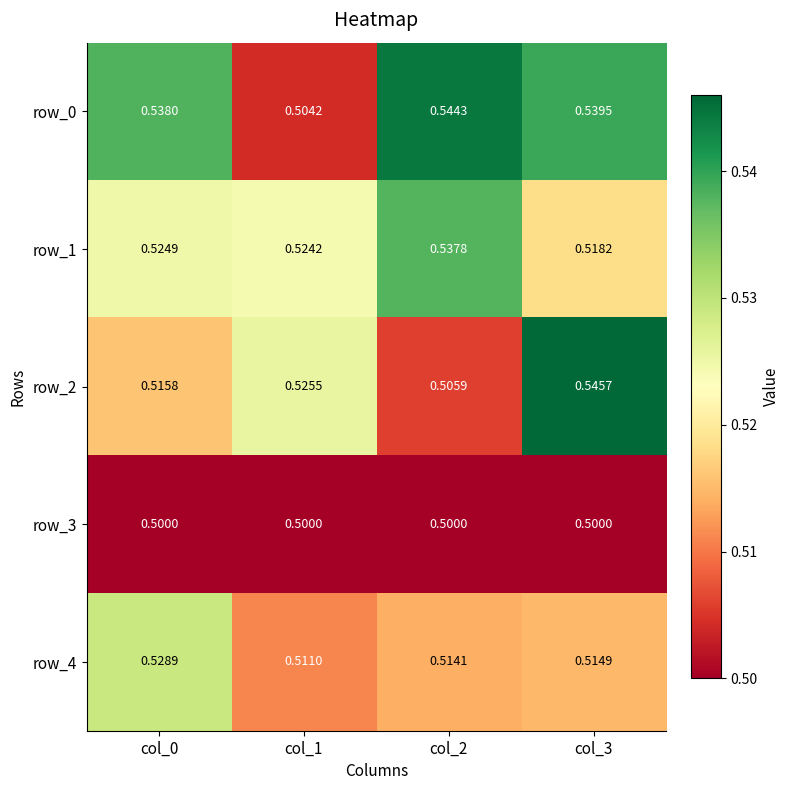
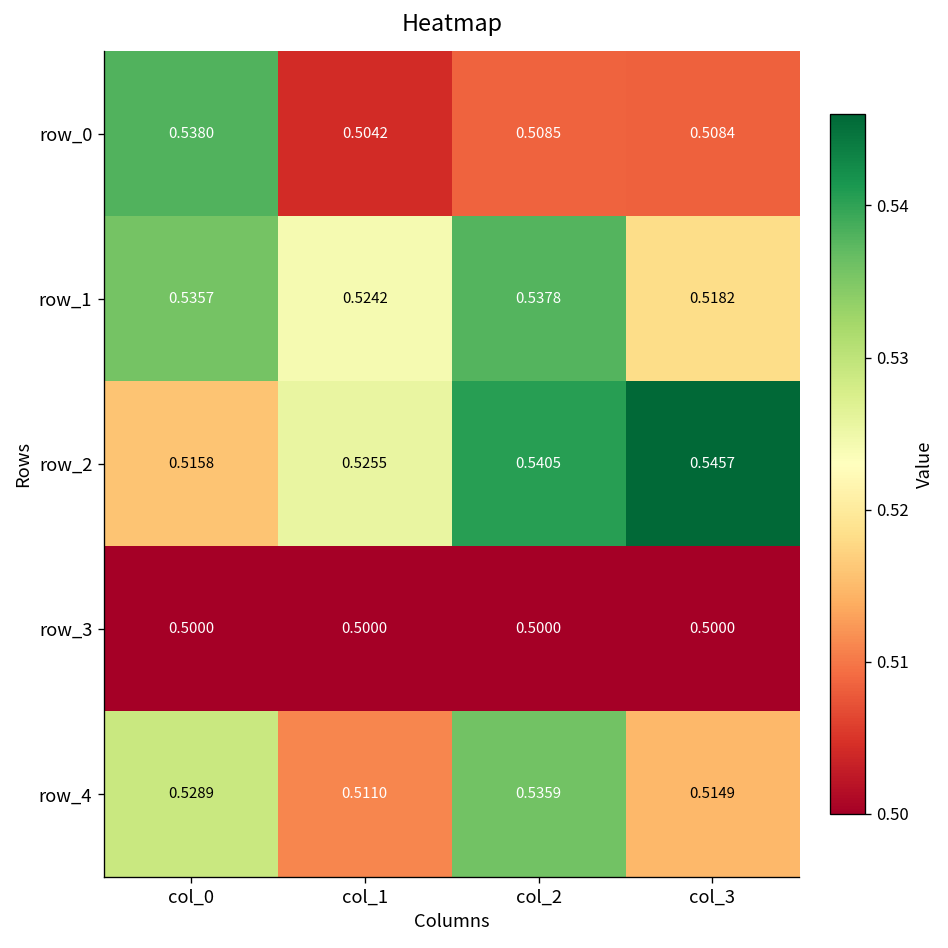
  {
    "row_0": {
      "col_0": 0.5380,
      "col_1": 0.5042,
-     "col_2": 0.5443,
-     "col_3": 0.5395
+     "col_2": 0.5085,
+     "col_3": 0.5084
    },
    "row_1": {
-     "col_0": 0.5249,
+     "col_0": 0.5357,
      "col_1": 0.5242,
      "col_2": 0.5378,
      "col_3": 0.5182
    },
    "row_2": {
      "col_0": 0.5158,
      "col_1": 0.5255,
-     "col_2": 0.5059,
+     "col_2": 0.5405,
      "col_3": 0.5457
    },
    "row_3": {
      "col_0": 0.5000,
      "col_1": 0.5000,
      "col_2": 0.5000,
      "col_3": 0.5000
    },
    "row_4": {
      "col_0": 0.5289,
      "col_1": 0.5110,
-     "col_2": 0.5141,
+     "col_2": 0.5359,
      "col_3": 0.5149
    }
  }
